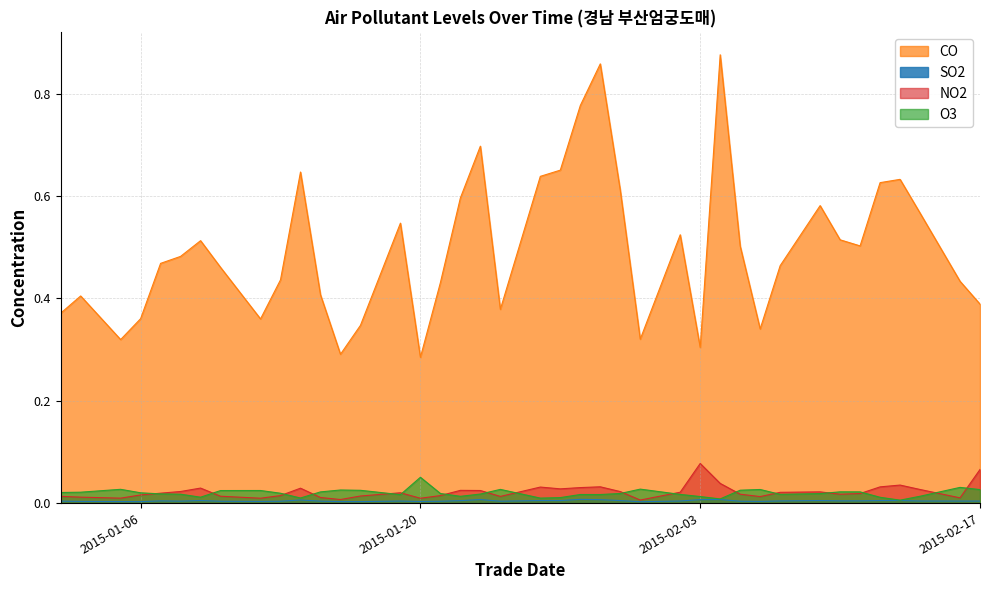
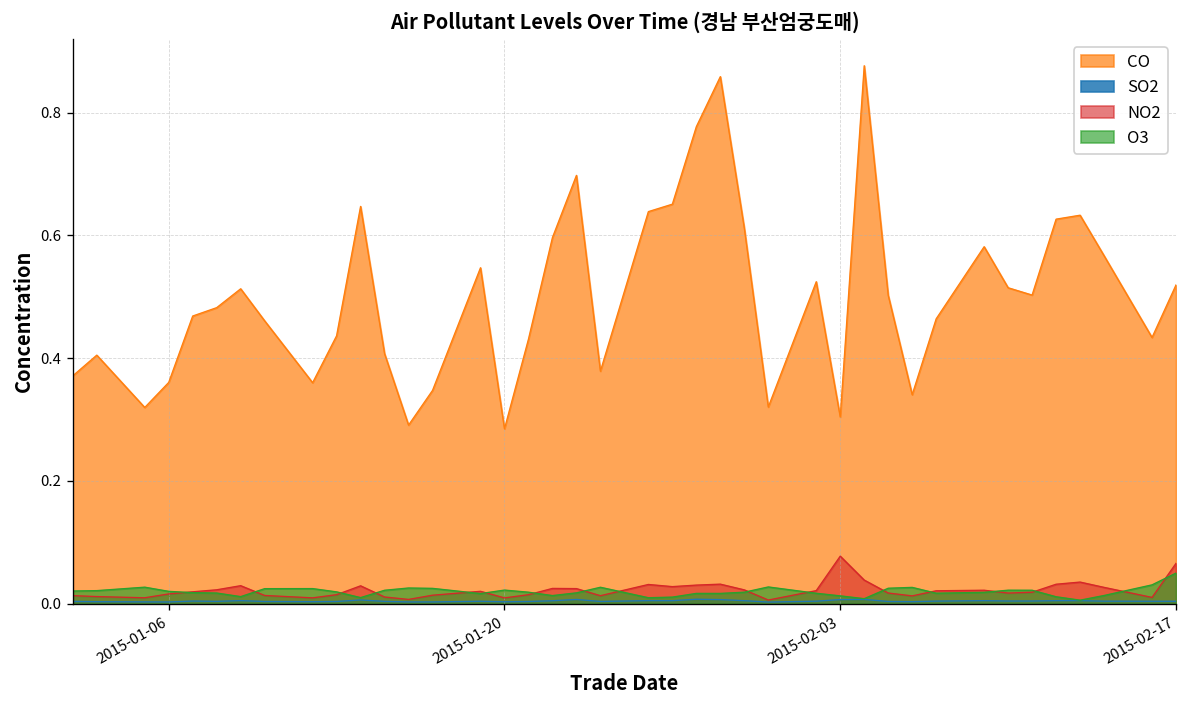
  {
    "CO": {
      "2015-01-06": 0.36,
      "2015-01-20": 0.28,
      "2015-02-03": 0.30,
-     "2015-02-17": 0.39
+     "2015-02-17": 0.52
    },
    "SO2": {
      "2015-01-06": 0.00,
      "2015-01-20": 0.00,
      "2015-02-03": 0.01,
      "2015-02-17": 0.00
    },
    "NO2": {
      "2015-01-20": 0.01,
      "2015-02-03": 0.08,
      "2015-02-17": 0.07
    },
    "O3": {
-     "2015-01-20": 0.05,
+     "2015-01-20": 0.02,
      "2015-02-03": 0.01,
-     "2015-02-17": 0.03
+     "2015-02-17": 0.05
    }
  }
